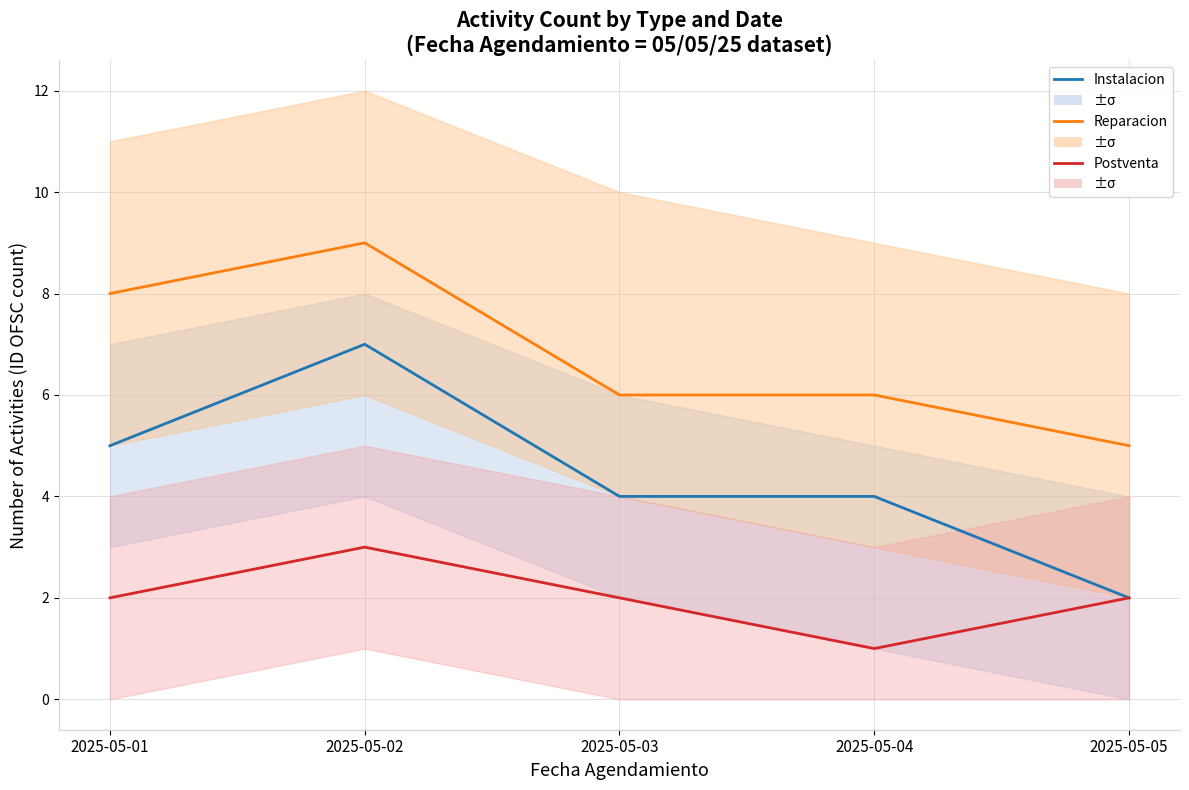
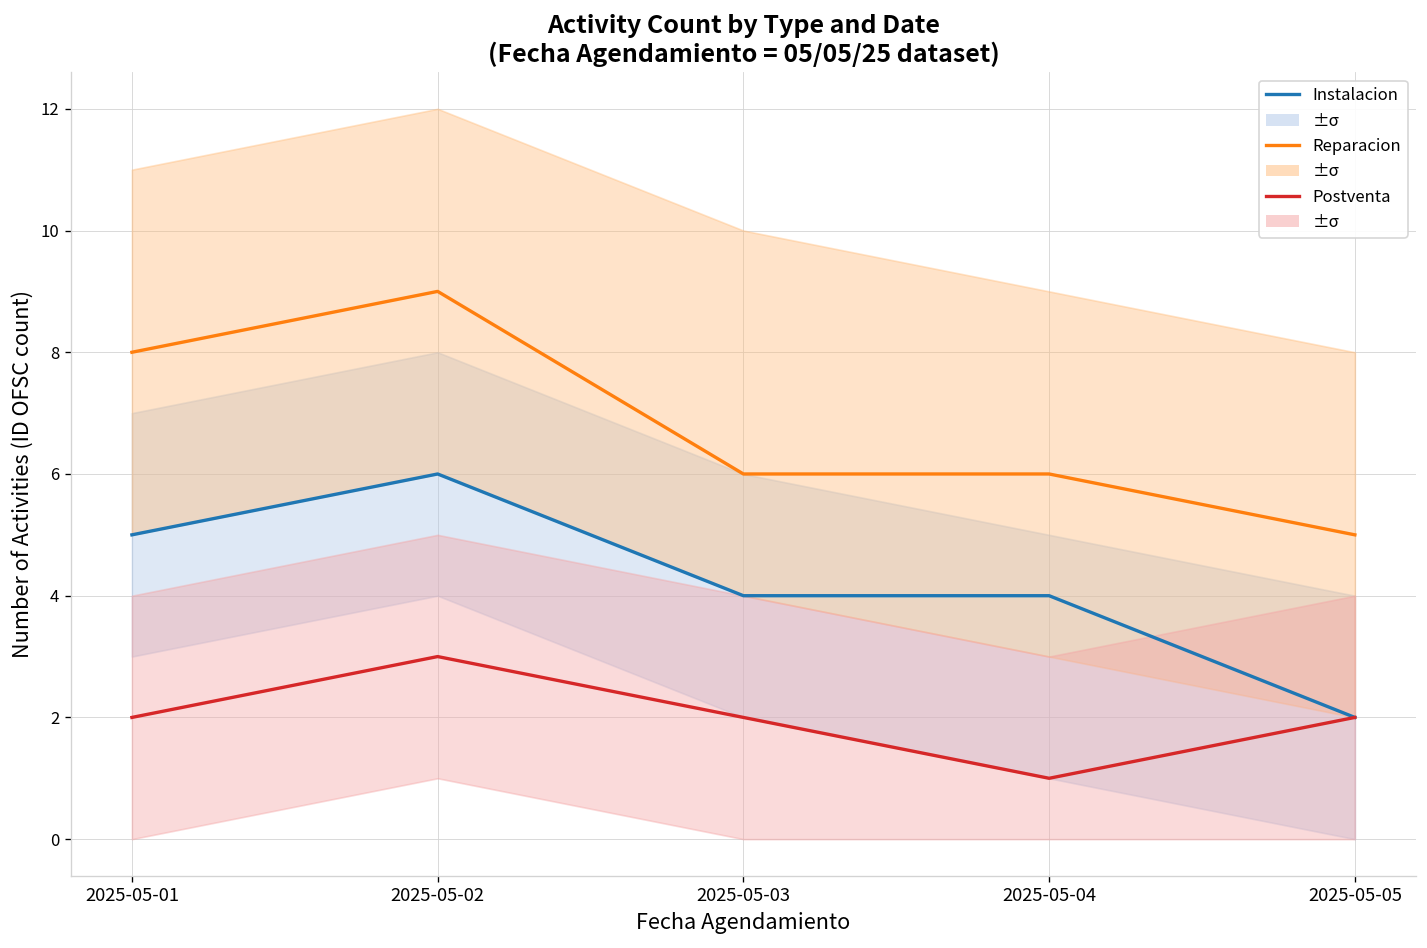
  {
    "Instalacion": {
      "2025-05-01": 5,
-     "2025-05-02": 7,
+     "2025-05-02": 6,
      "2025-05-04": 4
    },
    "Reparacion": {
      "2025-05-01": 8,
      "2025-05-02": 9,
      "2025-05-04": 6,
      "2025-05-05": 5
    },
    "Postventa": {
      "2025-05-01": 2,
      "2025-05-02": 3,
      "2025-05-03": 2,
      "2025-05-04": 1
    }
  }
